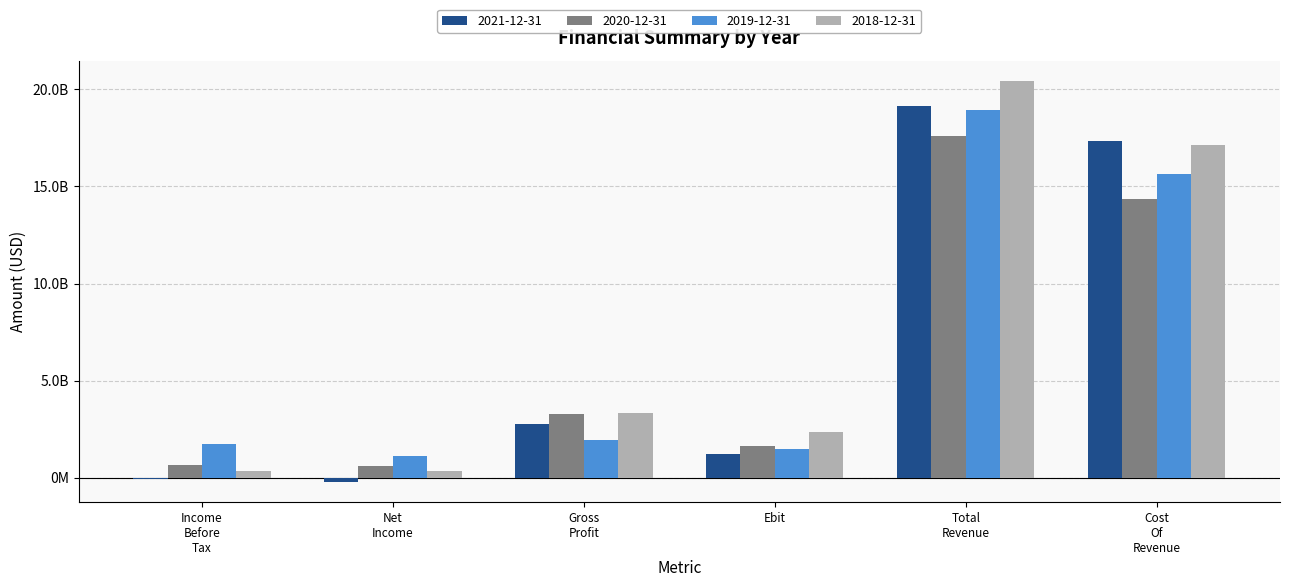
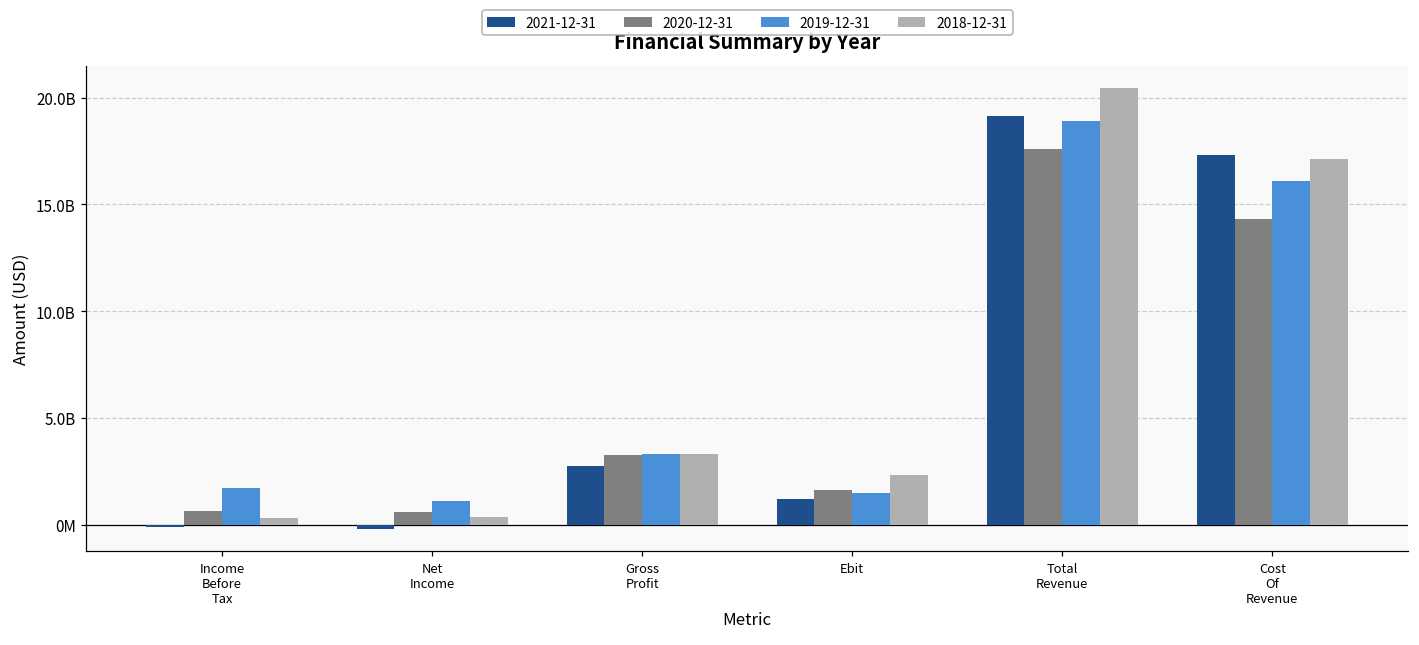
  {
    "2021-12-31": {
      "Net Income": -200000000,
      "Gross Profit": 2700000000,
      "Ebit": 1200000000,
      "Total Revenue": 19200000000,
      "Cost Of Revenue": 17300000000
    },
    "2020-12-31": {
      "Income Before Tax": 600000000,
      "Net Income": 600000000,
      "Gross Profit": 3300000000,
      "Ebit": 1600000000,
      "Total Revenue": 17600000000,
      "Cost Of Revenue": 14300000000
    },
    "2019-12-31": {
      "Income Before Tax": 1700000000,
      "Net Income": 1100000000,
-     "Gross Profit": 1900000000,
+     "Gross Profit": 3300000000,
      "Ebit": 1500000000,
      "Total Revenue": 18900000000,
-     "Cost Of Revenue": 15600000000
+     "Cost Of Revenue": 16100000000
    },
    "2018-12-31": {
      "Income Before Tax": 300000000,
      "Net Income": 400000000,
      "Gross Profit": 3300000000,
      "Ebit": 2300000000,
      "Total Revenue": 20400000000,
      "Cost Of Revenue": 17100000000
    }
  }
